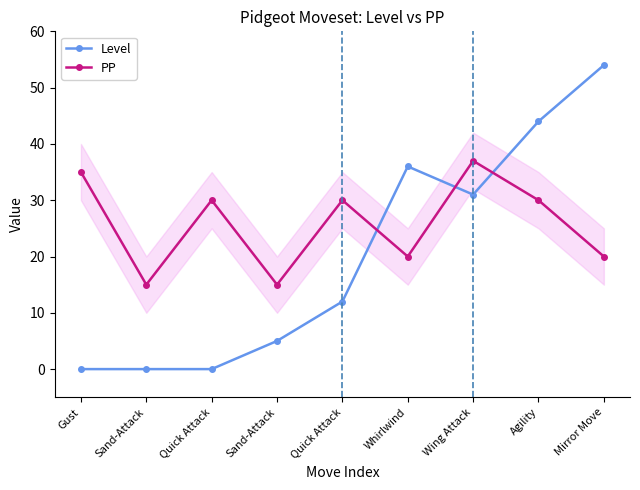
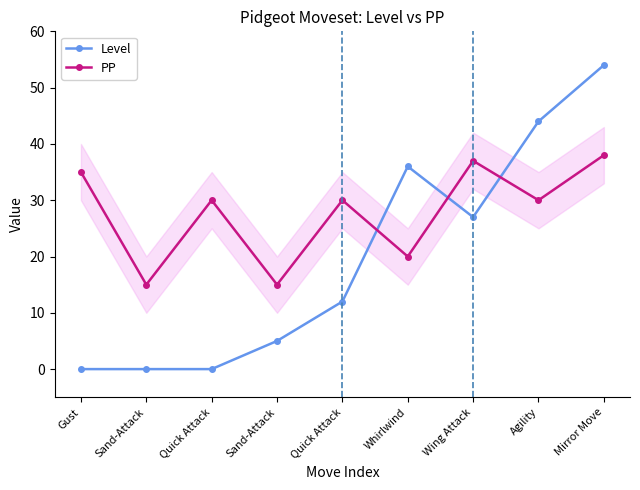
  {
    "Level": {
      "Gust": 0,
      "Whirlwind": 36,
-     "Wing Attack": 31,
+     "Wing Attack": 27,
      "Agility": 44,
      "Mirror Move": 54
    },
    "PP": {
      "Gust": 35,
      "Whirlwind": 20,
      "Wing Attack": 37,
      "Agility": 30,
-     "Mirror Move": 20
+     "Mirror Move": 38
    }
  }
